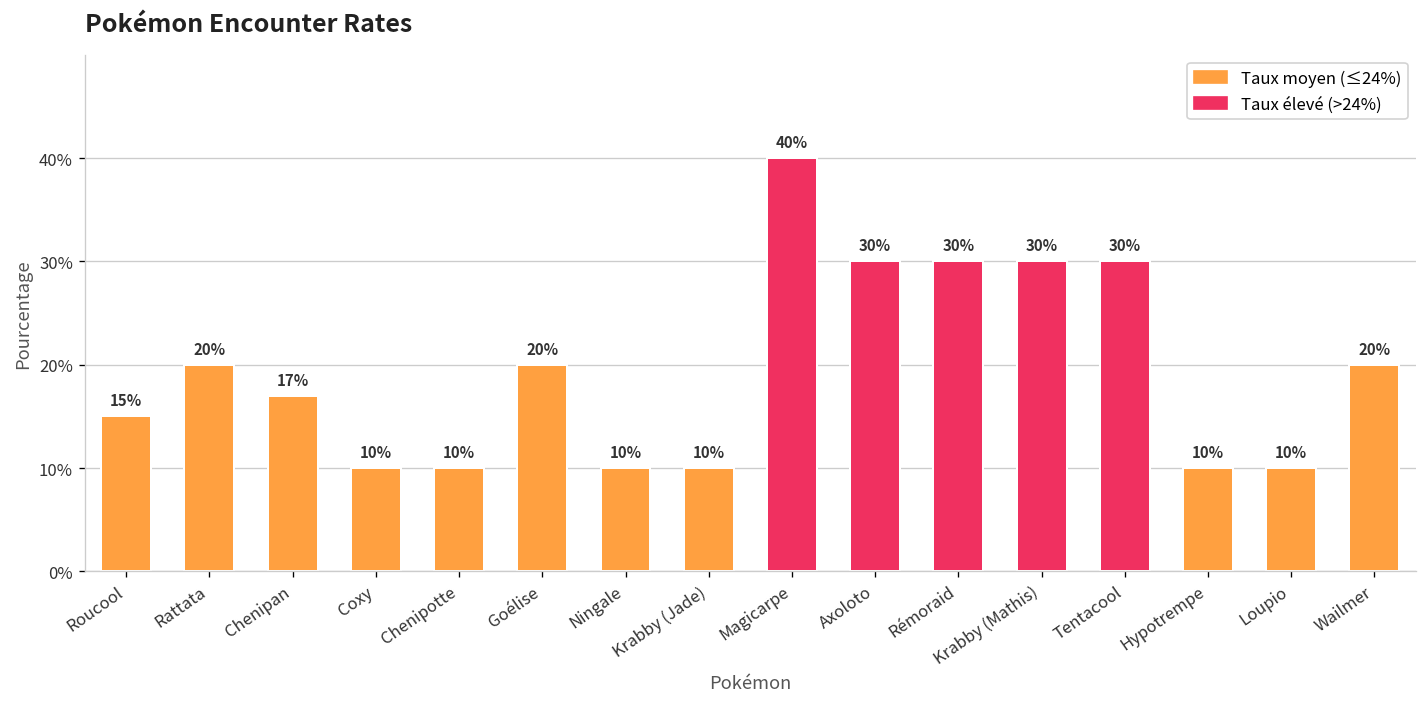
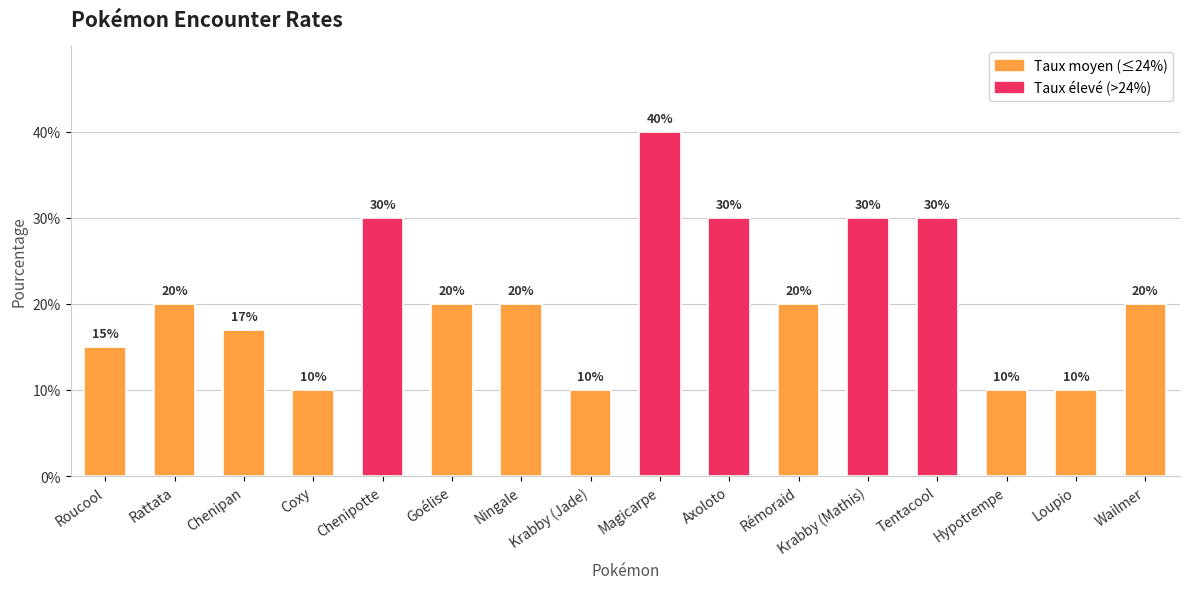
  {
    "Roucool": "15%",
    "Rattata": "20%",
    "Chenipan": "17%",
    "Coxy": "10%",
-   "Chenipotte": "10%",
+   "Chenipotte": "30%",
    "Goélise": "20%",
-   "Ningale": "10%",
+   "Ningale": "20%",
    "Krabby (Jade)": "10%",
    "Magicarpe": "40%",
    "Axoloto": "30%",
-   "Rémoraid": "30%",
+   "Rémoraid": "20%",
    "Krabby (Mathis)": "30%",
    "Tentacool": "30%",
    "Hypotrempe": "10%",
    "Loupio": "10%",
    "Wailmer": "20%"
  }
